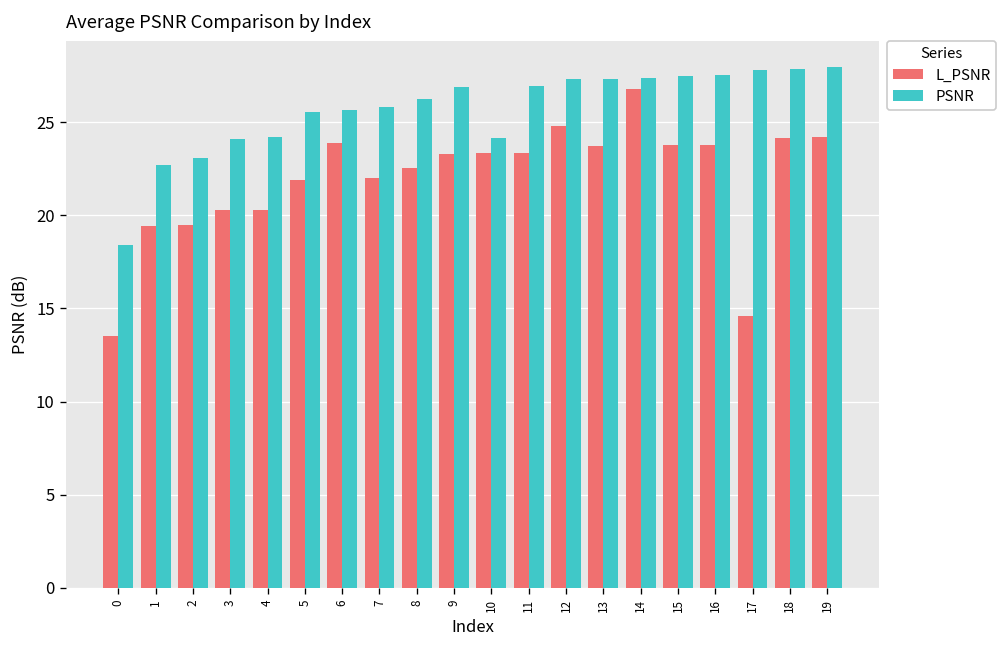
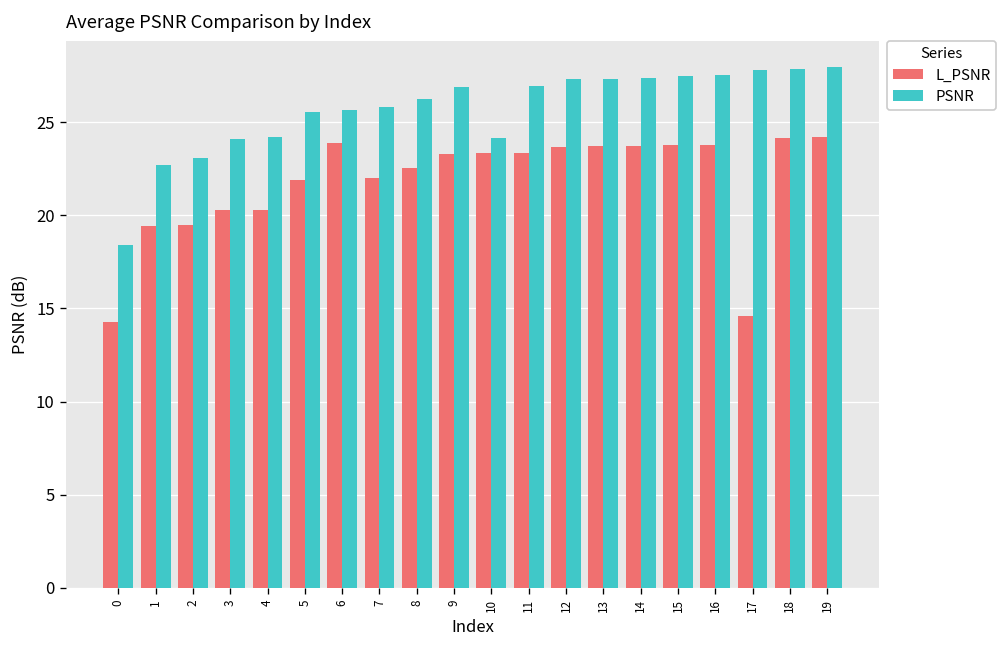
  {
    "L_PSNR": {
-     "0": 13.5,
+     "0": 14.3,
      "1": 19.4,
      "2": 19.5,
      "3": 20.3,
      "4": 20.3,
      "5": 21.9,
      "6": 23.9,
      "7": 22.0,
      "8": 22.5,
      "9": 23.3,
      "10": 23.4,
      "11": 23.4,
-     "12": 24.8,
+     "12": 23.7,
      "13": 23.7,
-     "14": 26.8,
+     "14": 23.7,
      "15": 23.8,
      "16": 23.8,
      "17": 14.6,
      "18": 24.2,
      "19": 24.2
    },
    "PSNR": {
      "0": 18.4,
      "1": 22.7,
      "2": 23.1,
      "3": 24.1,
      "4": 24.2,
      "5": 25.5,
      "6": 25.6,
      "7": 25.8,
      "8": 26.3,
      "9": 26.9,
      "10": 24.2,
      "11": 27.0,
      "12": 27.3,
      "13": 27.3,
      "14": 27.4,
      "15": 27.5,
      "16": 27.5,
      "17": 27.8,
      "18": 27.9,
      "19": 28.0
    }
  }
